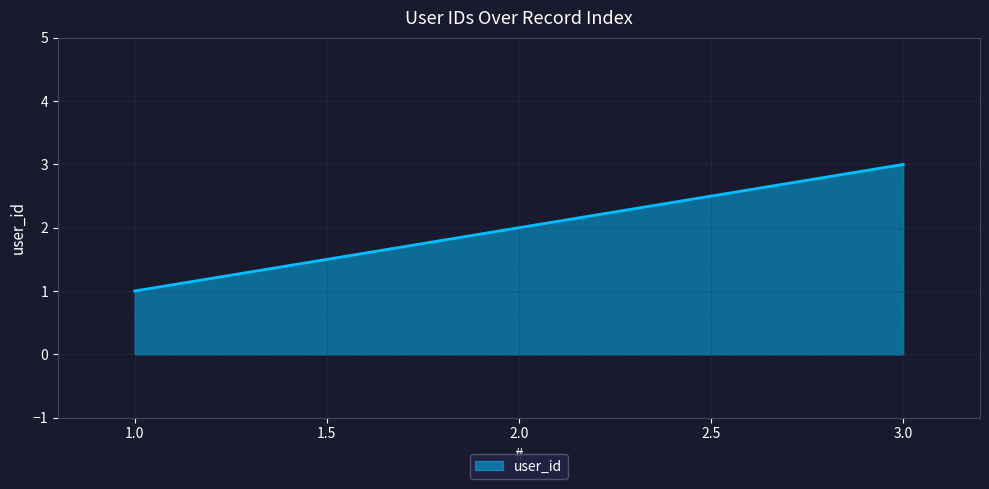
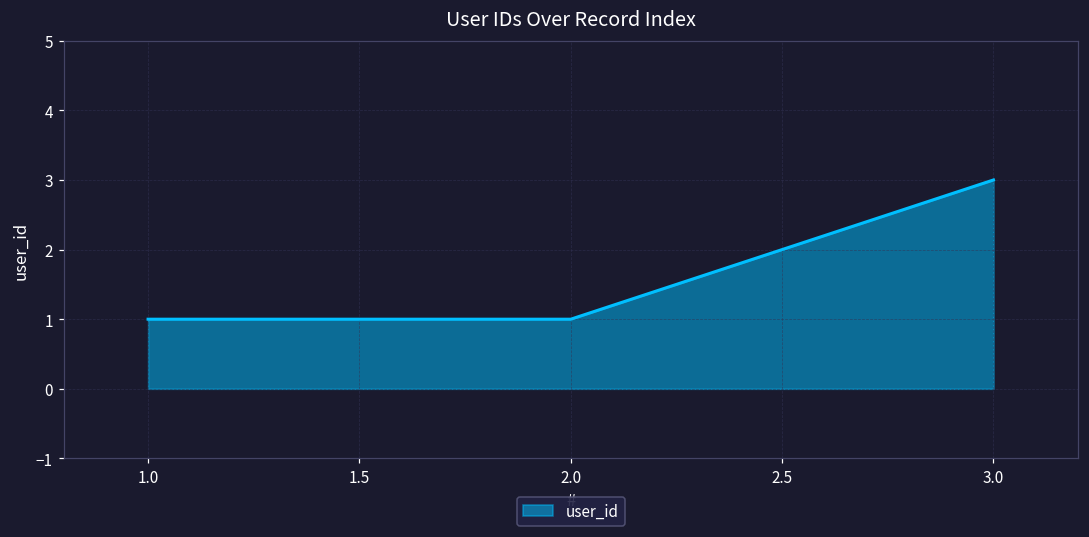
  {
    "1.0": 1,
-   "2.0": 2,
+   "2.0": 1,
    "3.0": 3
  }
